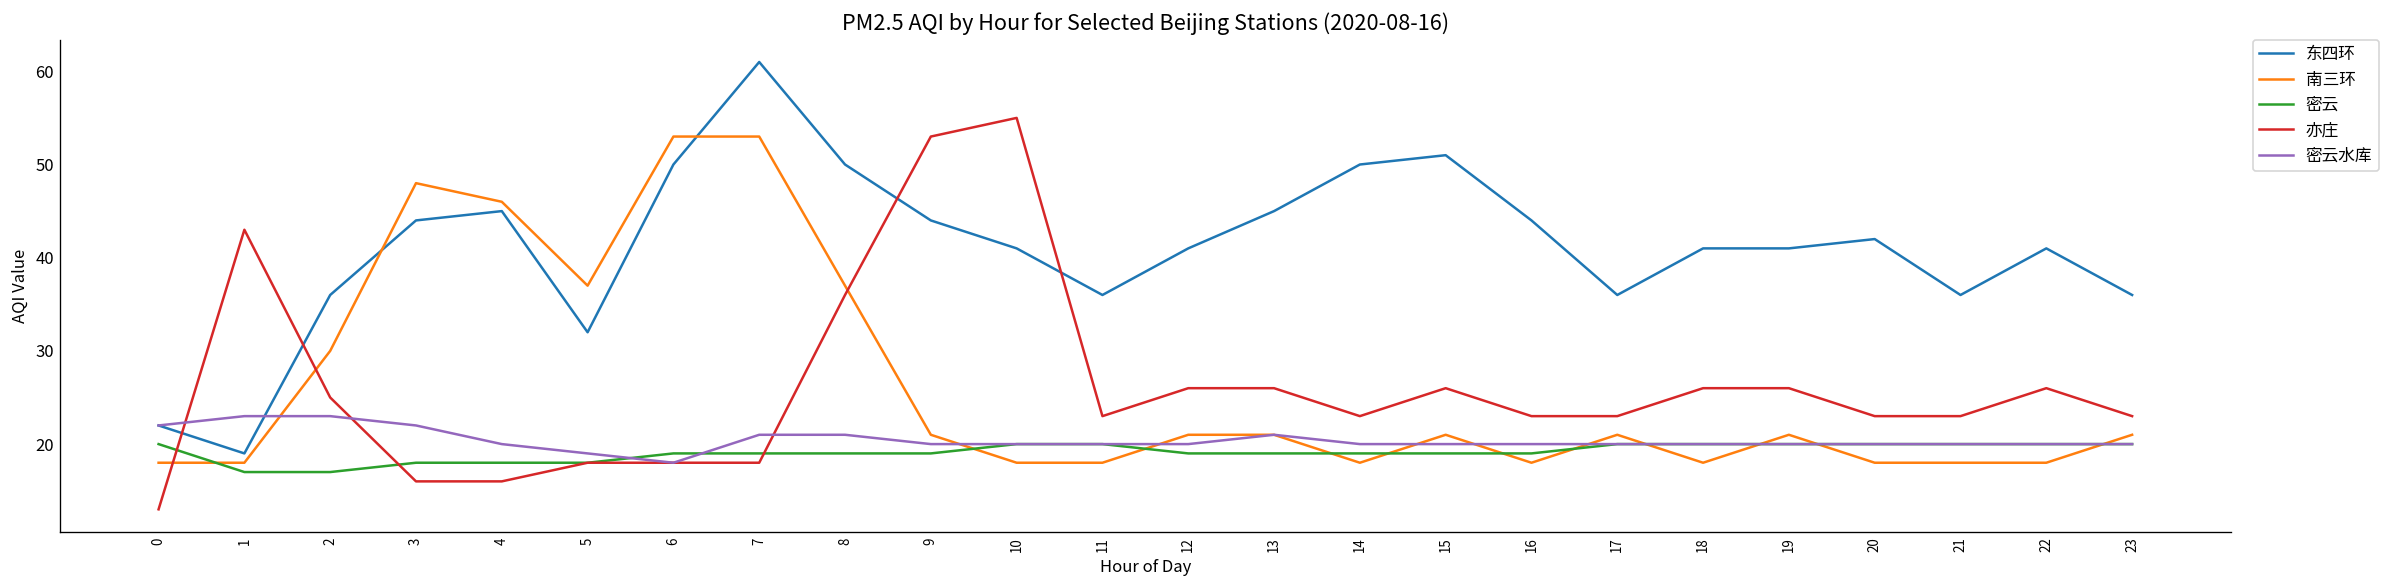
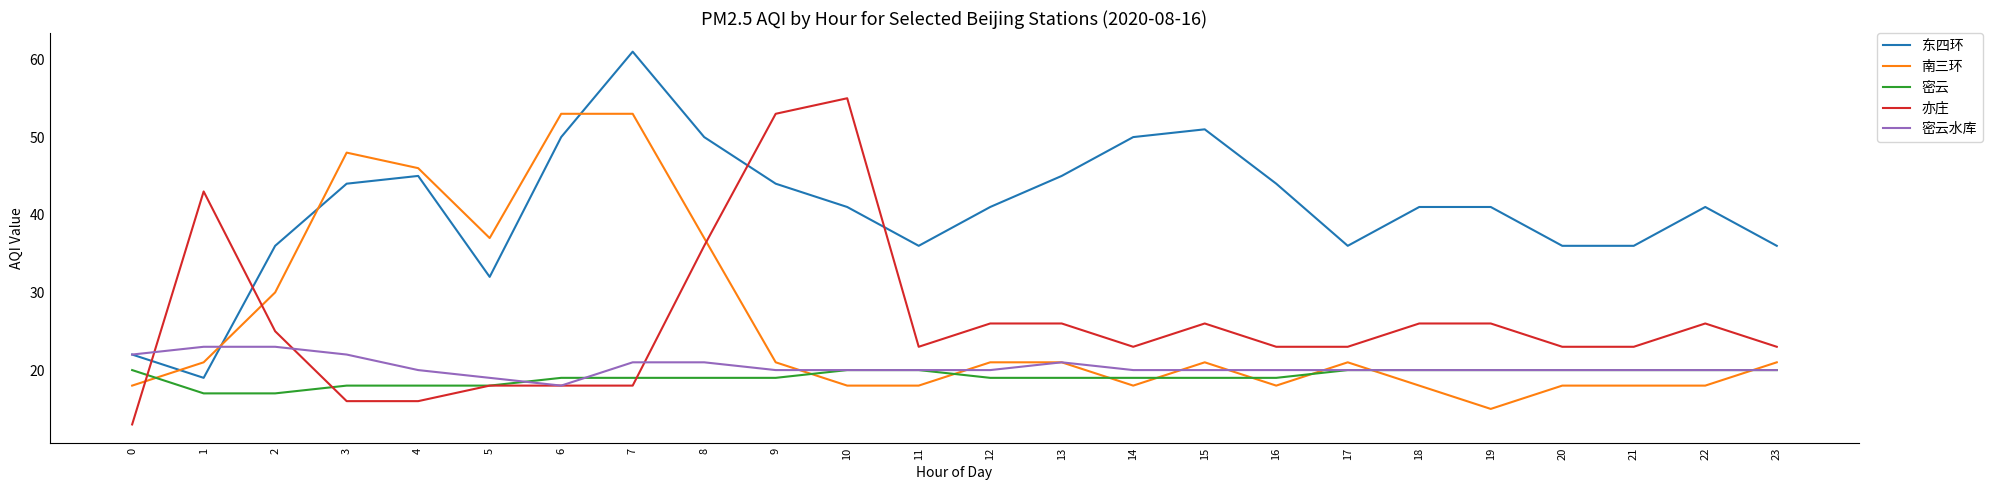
  {
    "东四环": {
      "1": 19,
      "2": 36,
      "3": 44,
      "4": 45,
      "5": 32,
      "6": 50,
      "7": 61,
      "8": 50,
      "9": 44,
      "10": 41,
      "11": 36,
      "12": 41,
      "13": 45,
      "14": 50,
      "15": 51,
      "16": 44,
      "17": 36,
      "18": 41,
      "19": 41,
-     "20": 42,
+     "20": 36,
      "21": 36,
      "22": 41,
      "23": 36
    },
    "南三环": {
      "0": 18,
-     "1": 18,
+     "1": 21,
      "2": 30,
      "3": 48,
      "4": 46,
      "5": 37,
      "6": 53,
      "7": 53,
      "8": 37,
      "9": 21,
      "10": 18,
      "11": 18,
      "12": 21,
      "14": 18,
      "15": 21,
      "16": 18,
      "17": 21,
      "18": 18,
-     "19": 21,
+     "19": 15,
      "20": 18,
      "21": 18,
      "22": 18,
      "23": 21
    },
    "密云": {
      "0": 20,
      "1": 17,
      "2": 17,
      "3": 18,
      "4": 18,
      "6": 19,
      "7": 19,
      "8": 19,
      "9": 19,
      "12": 19,
      "13": 19,
      "14": 19,
      "15": 19,
      "16": 19
    },
    "亦庄": {
      "0": 13,
      "1": 43,
      "2": 25,
      "3": 16,
      "4": 16,
      "7": 18,
      "8": 36,
      "9": 53,
      "10": 55,
      "11": 23,
      "12": 26,
      "13": 26,
      "14": 23,
      "15": 26,
      "16": 23,
      "17": 23,
      "18": 26,
      "19": 26,
      "20": 23,
      "21": 23,
      "22": 26,
      "23": 23
    },
    "密云水库": {
      "1": 23,
      "2": 23,
      "3": 22,
      "4": 20,
      "5": 19,
      "7": 21,
      "8": 21,
      "9": 20,
      "12": 20,
      "14": 20,
      "15": 20,
      "16": 20
    }
  }
